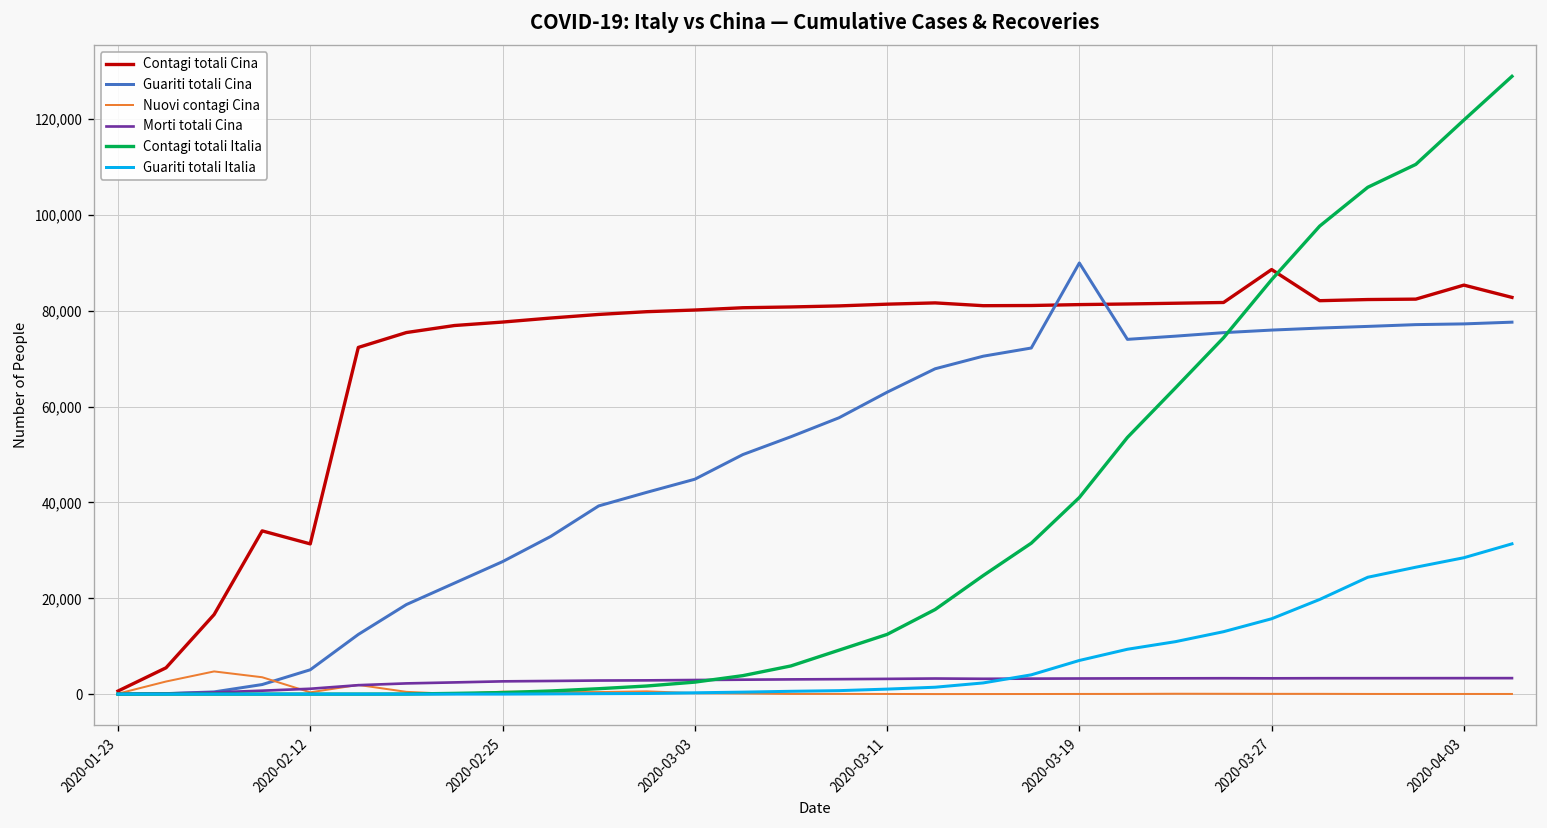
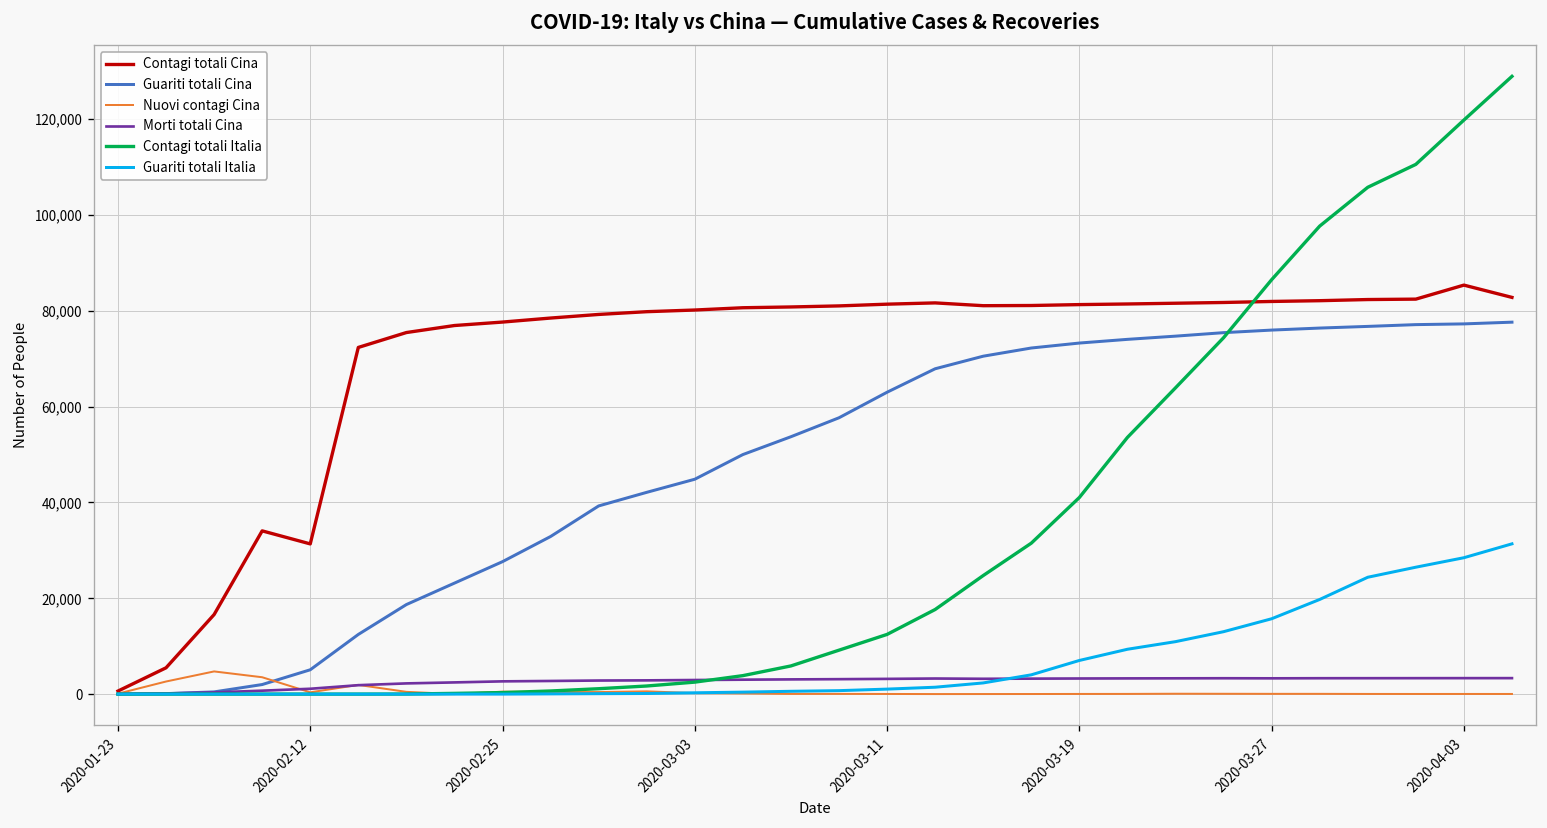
  {
    "Contagi totali Cina": {
      "2020-02-12": "31,000",
      "2020-02-25": "78,000",
      "2020-03-03": "80,000",
      "2020-03-11": "81,000",
      "2020-03-19": "81,000",
-     "2020-03-27": "89,000",
+     "2020-03-27": "82,000",
      "2020-04-03": "85,000"
    },
    "Guariti totali Cina": {
      "2020-02-12": "5,000",
      "2020-02-25": "28,000",
      "2020-03-03": "45,000",
      "2020-03-11": "63,000",
-     "2020-03-19": "90,000",
+     "2020-03-19": "73,000",
      "2020-03-27": "76,000",
      "2020-04-03": "77,000"
    },
    "Nuovi contagi Cina": {
      "2020-03-11": "0",
      "2020-03-19": "0",
      "2020-03-27": "0",
      "2020-04-03": "0"
    },
    "Morti totali Cina": {
      "2020-02-12": "1,000",
      "2020-02-25": "3,000",
      "2020-03-11": "3,000",
      "2020-03-19": "3,000",
      "2020-03-27": "3,000",
      "2020-04-03": "3,000"
    },
    "Contagi totali Italia": {
      "2020-03-11": "12,000",
      "2020-03-19": "41,000",
      "2020-03-27": "86,000",
      "2020-04-03": "120,000"
    },
    "Guariti totali Italia": {
      "2020-03-11": "1,000",
      "2020-03-19": "7,000",
      "2020-03-27": "16,000",
      "2020-04-03": "28,000"
    }
  }
